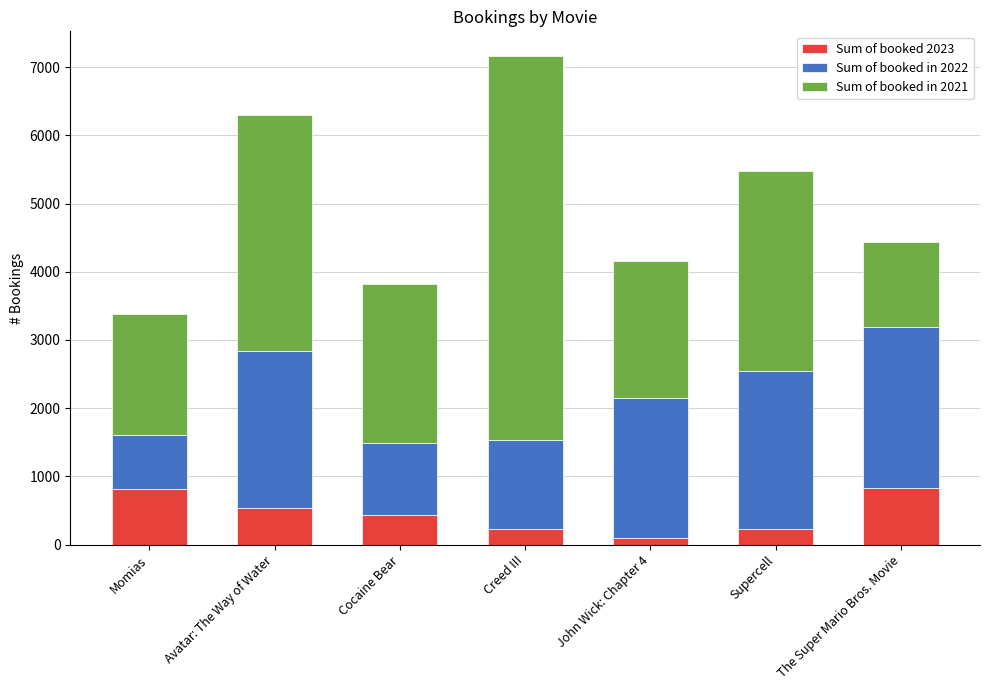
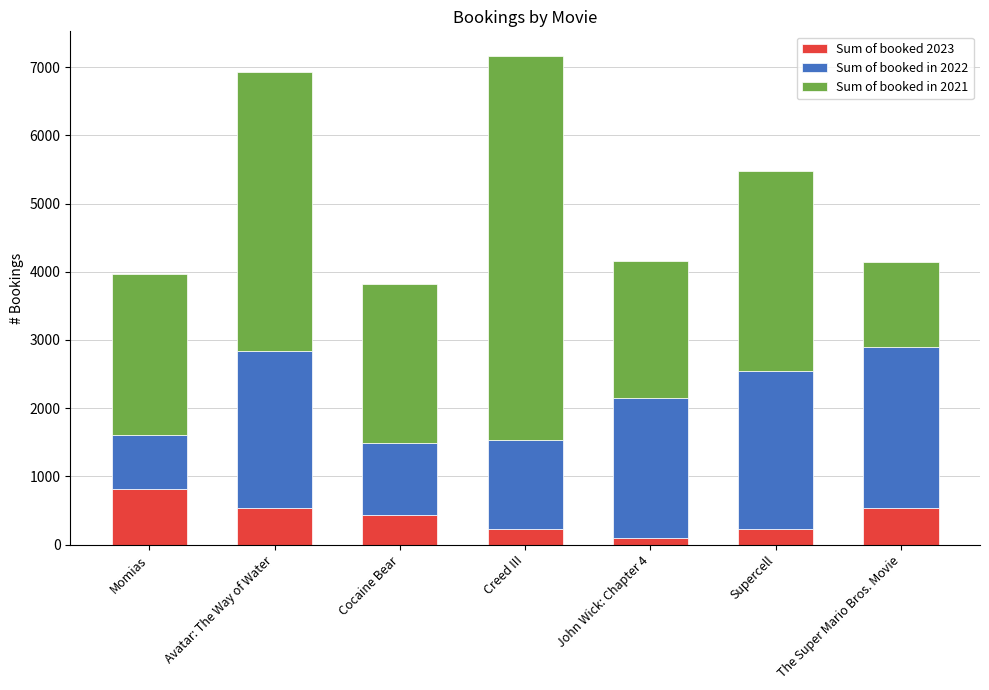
  {
    "Sum of booked 2023": {
      "Momias": 800,
      "Avatar: The Way of Water": 500,
      "Cocaine Bear": 400,
      "Creed III": 200,
      "John Wick: Chapter 4": 100,
      "Supercell": 200,
-     "The Super Mario Bros. Movie": 800
+     "The Super Mario Bros. Movie": 500
    },
    "Sum of booked in 2022": {
      "Momias": 800,
      "Avatar: The Way of Water": 2300,
      "Cocaine Bear": 1100,
      "Creed III": 1300,
      "John Wick: Chapter 4": 2000,
      "Supercell": 2300,
      "The Super Mario Bros. Movie": 2400
    },
    "Sum of booked in 2021": {
-     "Momias": 1800,
-     "Avatar: The Way of Water": 3500,
+     "Momias": 2400,
+     "Avatar: The Way of Water": 4100,
      "Cocaine Bear": 2300,
      "Creed III": 5600,
      "John Wick: Chapter 4": 2000,
      "Supercell": 2900,
      "The Super Mario Bros. Movie": 1200
    }
  }
